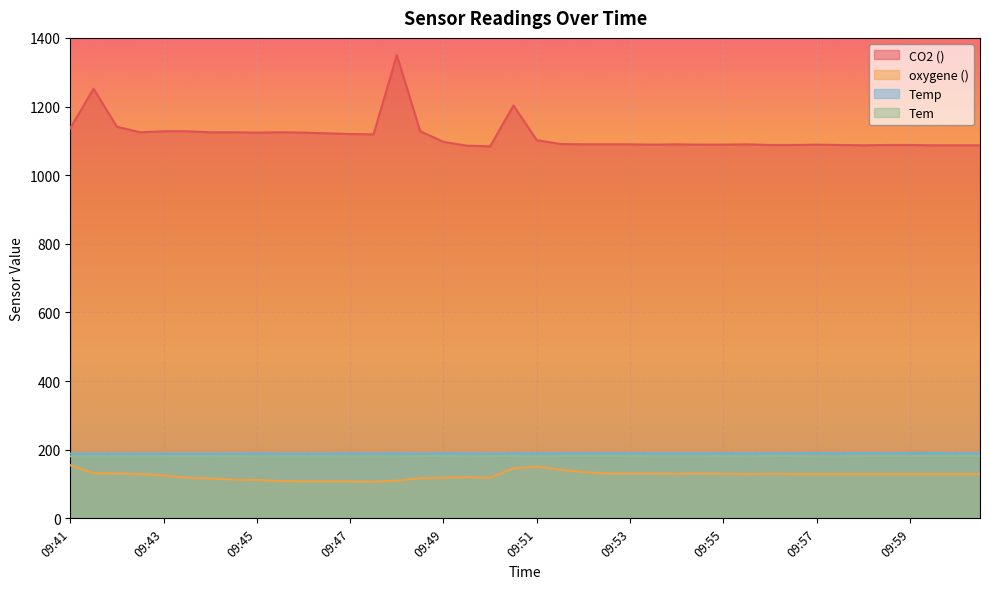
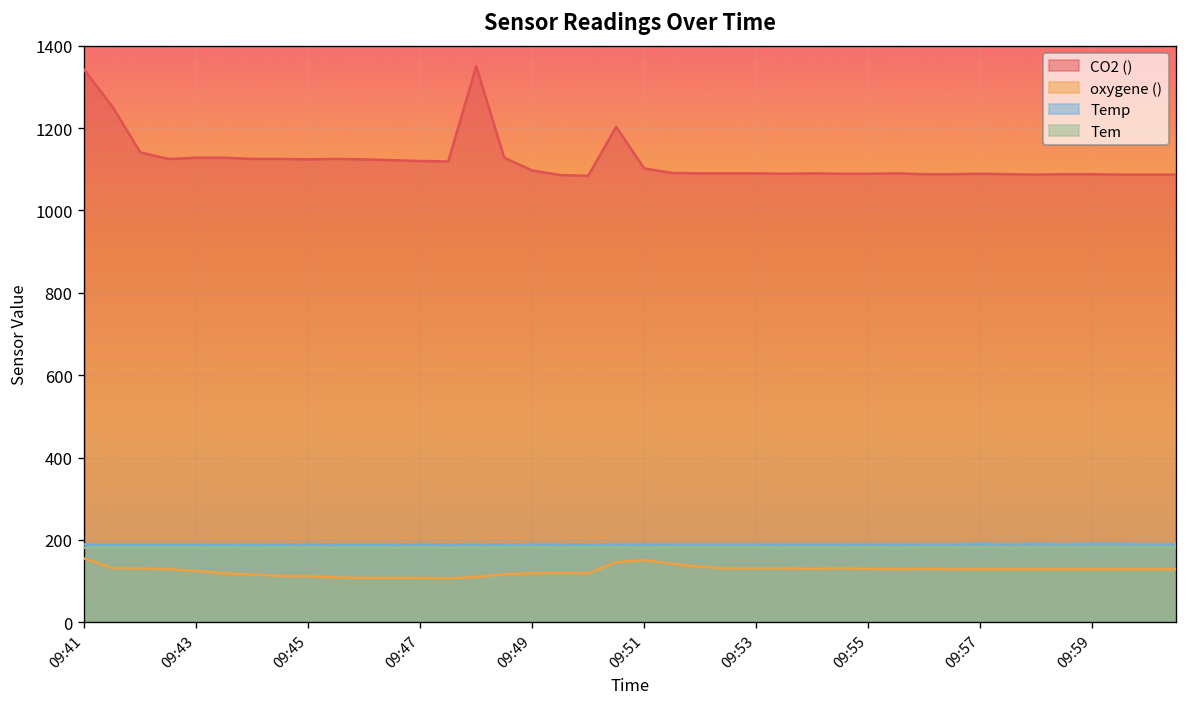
  {
    "CO2 ()": {
-     "09:41": 1140
+     "09:41": 1340
    },
    "oxygene ()": {
      "09:41": 160
    },
    "Temp": {
      "09:41": 190
    },
    "Tem": {
      "09:41": 180
    }
  }
